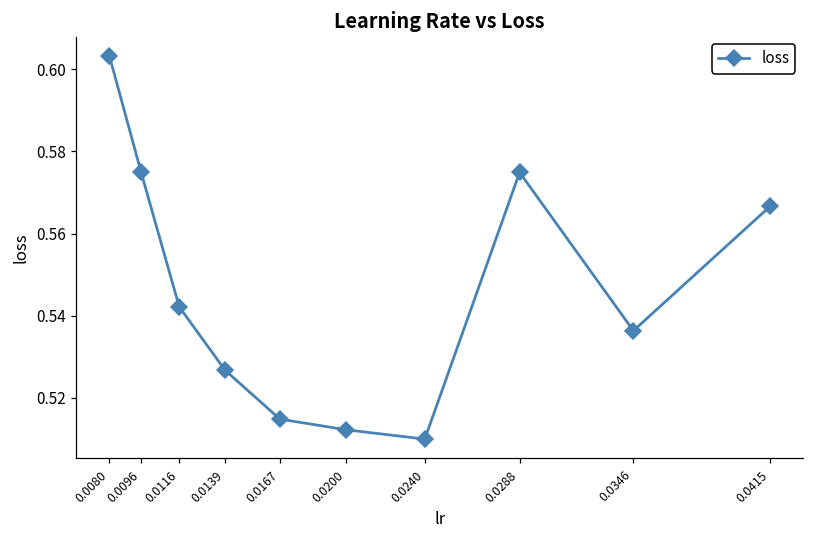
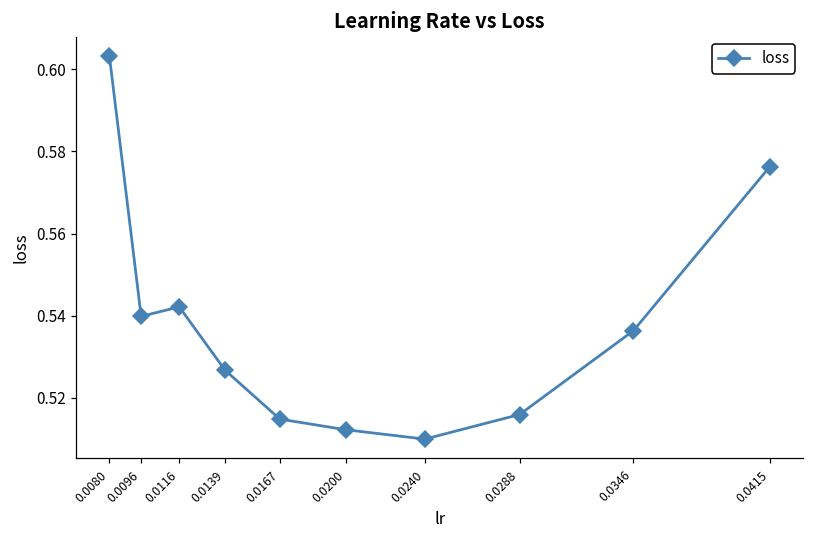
  {
    "0.0080": 0.603,
-   "0.0096": 0.575,
+   "0.0096": 0.540,
    "0.0116": 0.542,
    "0.0139": 0.527,
    "0.0167": 0.515,
    "0.0200": 0.512,
    "0.0240": 0.510,
-   "0.0288": 0.575,
+   "0.0288": 0.516,
    "0.0346": 0.536,
-   "0.0415": 0.567
+   "0.0415": 0.576
  }
